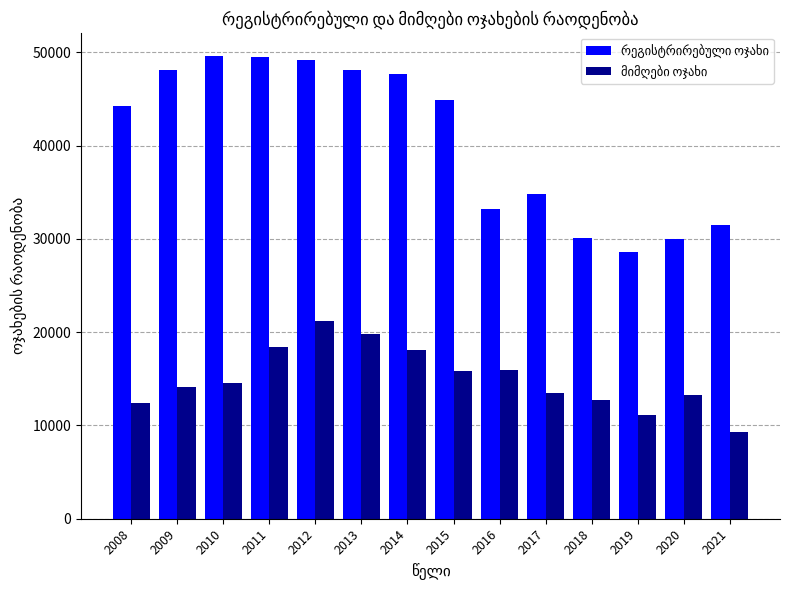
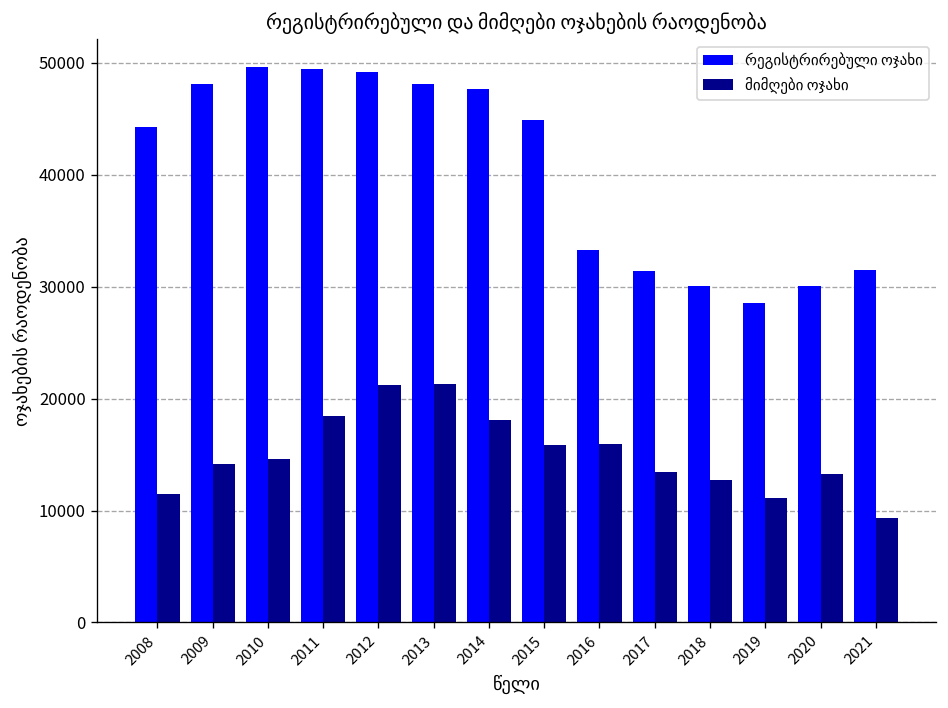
  {
    "რეგისტრირებული ოჯახი": {
      "2008": 44000,
      "2009": 48000,
      "2010": 50000,
      "2011": 49000,
      "2012": 49000,
      "2013": 48000,
      "2014": 48000,
      "2015": 45000,
      "2016": 33000,
-     "2017": 35000,
+     "2017": 31000,
      "2018": 30000,
      "2019": 29000,
      "2020": 30000,
      "2021": 31000
    },
    "მიმღები ოჯახი": {
-     "2008": 12000,
+     "2008": 11000,
      "2009": 14000,
      "2010": 15000,
      "2011": 18000,
      "2012": 21000,
-     "2013": 20000,
+     "2013": 21000,
      "2014": 18000,
      "2015": 16000,
      "2016": 16000,
      "2017": 13000,
      "2018": 13000,
      "2019": 11000,
      "2020": 13000,
      "2021": 9000
    }
  }
